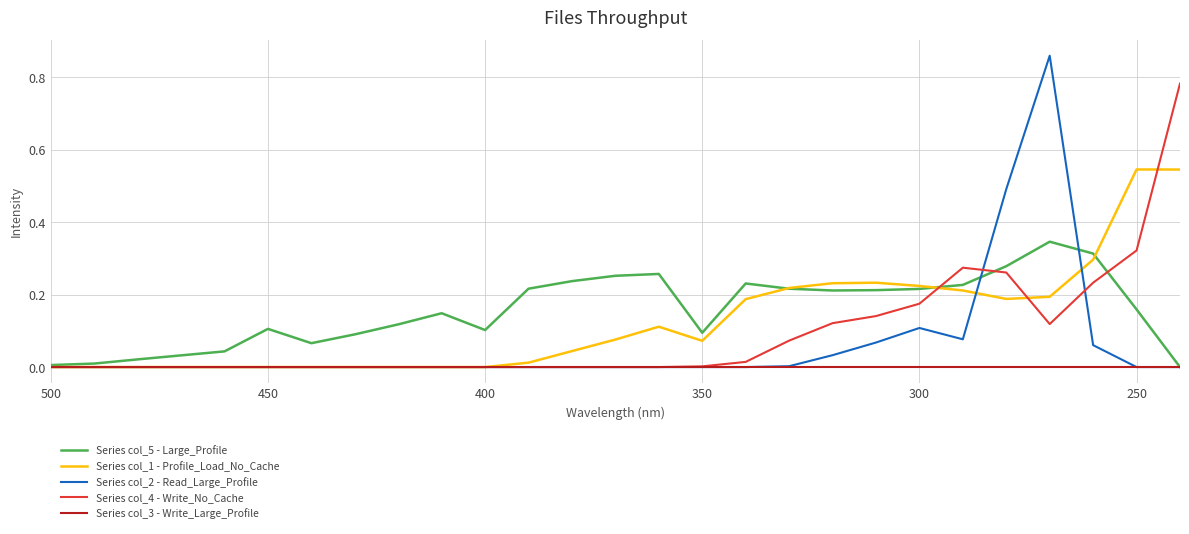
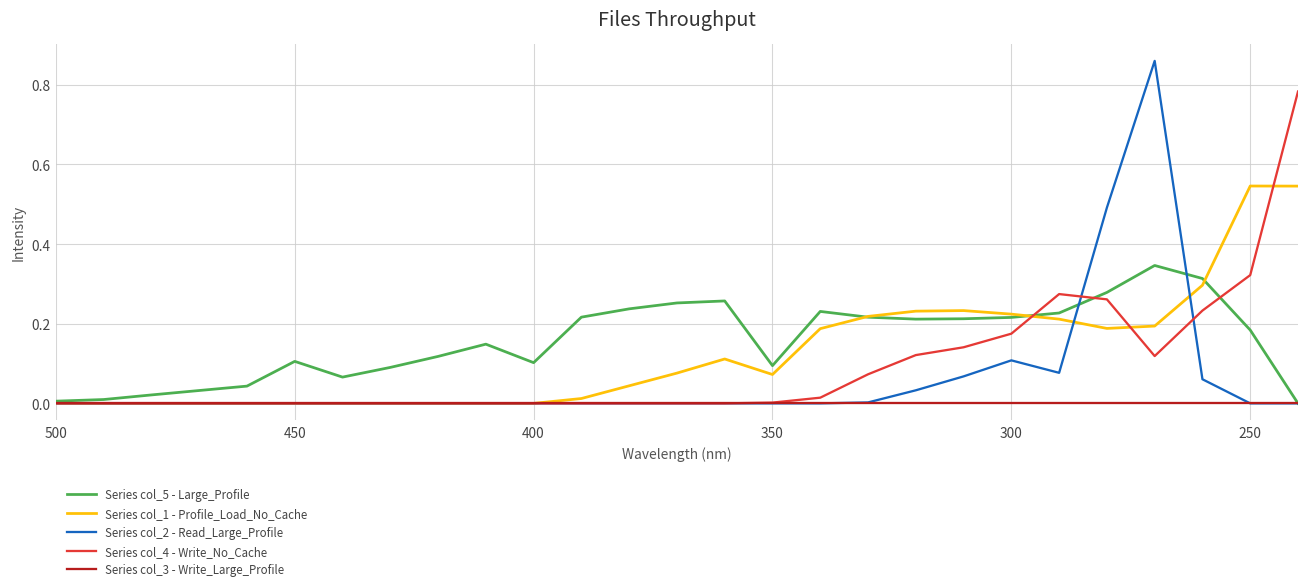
  {
    "Series col_5 - Large_Profile": {
      "450": 0.11,
      "400": 0.10,
      "350": 0.09,
      "300": 0.22,
-     "250": 0.16
+     "250": 0.18
    },
    "Series col_1 - Profile_Load_No_Cache": {
      "350": 0.07,
      "300": 0.22,
      "250": 0.55
    },
    "Series col_2 - Read_Large_Profile": {
      "300": 0.11
    }
  }
